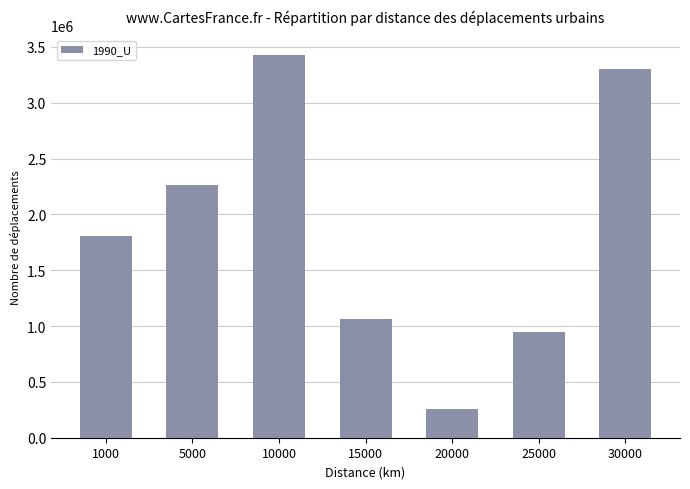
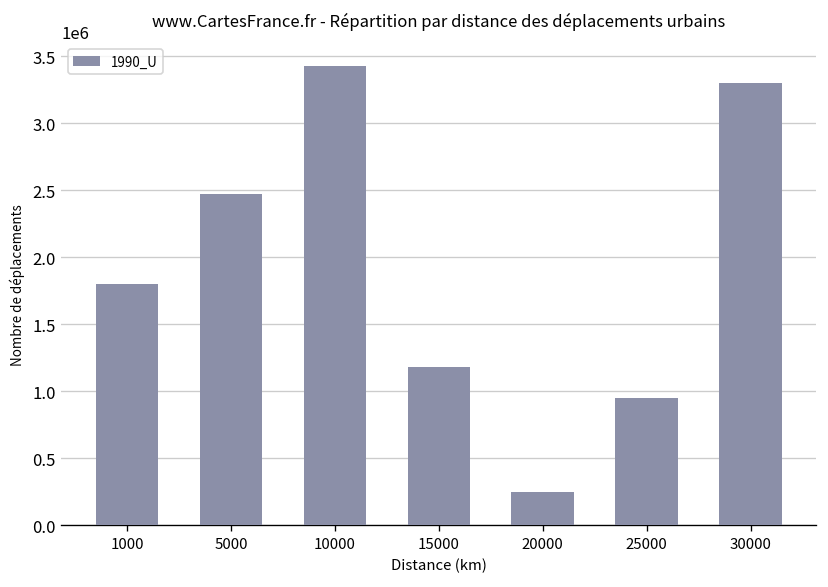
  {
    "1000": 1800000,
-   "5000": 2260000,
+   "5000": 2470000,
    "10000": 3430000,
-   "15000": 1060000,
+   "15000": 1180000,
    "20000": 250000,
    "25000": 950000,
    "30000": 3300000
  }
